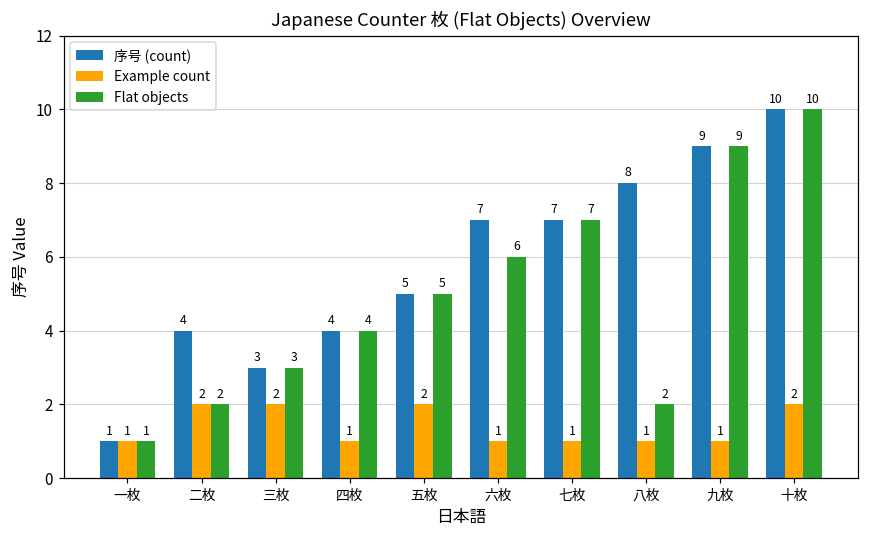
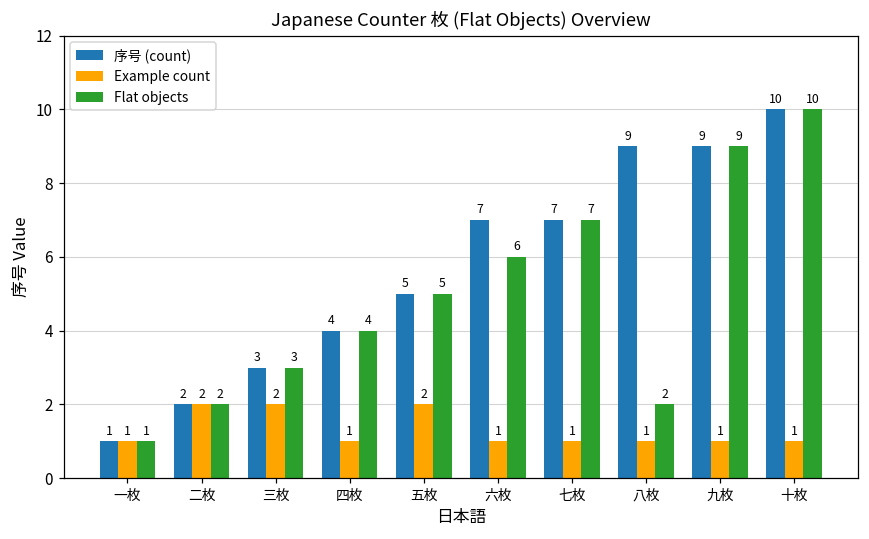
  {
    "序号 (count)": {
      "一枚": 1,
-     "二枚": 4,
+     "二枚": 2,
      "三枚": 3,
      "四枚": 4,
      "五枚": 5,
      "六枚": 7,
      "七枚": 7,
-     "八枚": 8,
+     "八枚": 9,
      "九枚": 9,
      "十枚": 10
    },
    "Example count": {
      "一枚": 1,
      "二枚": 2,
      "三枚": 2,
      "四枚": 1,
      "五枚": 2,
      "六枚": 1,
      "七枚": 1,
      "八枚": 1,
      "九枚": 1,
-     "十枚": 2
+     "十枚": 1
    },
    "Flat objects": {
      "一枚": 1,
      "二枚": 2,
      "三枚": 3,
      "四枚": 4,
      "五枚": 5,
      "六枚": 6,
      "七枚": 7,
      "八枚": 2,
      "九枚": 9,
      "十枚": 10
    }
  }
